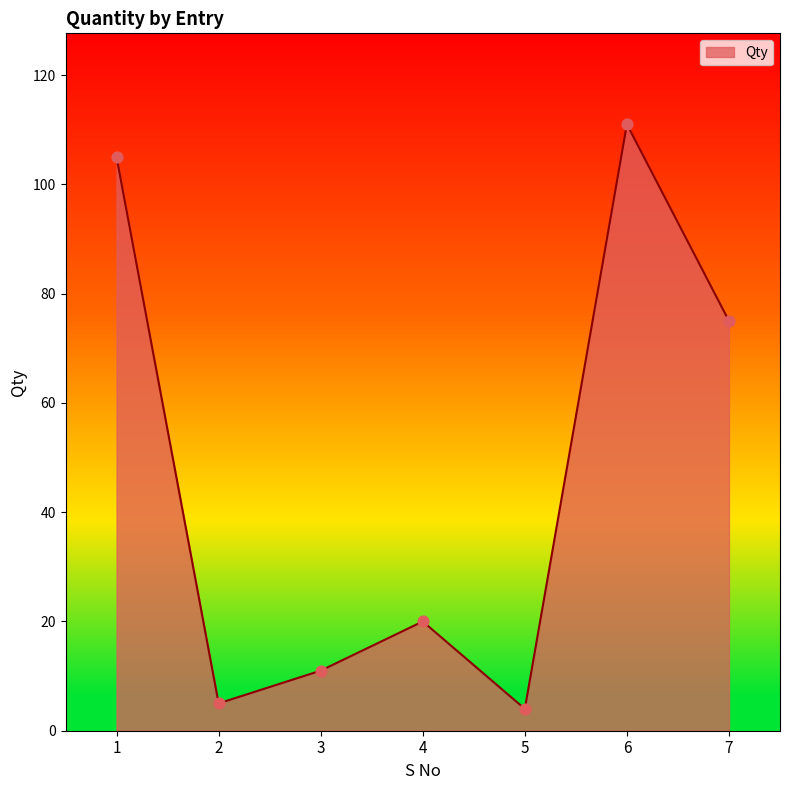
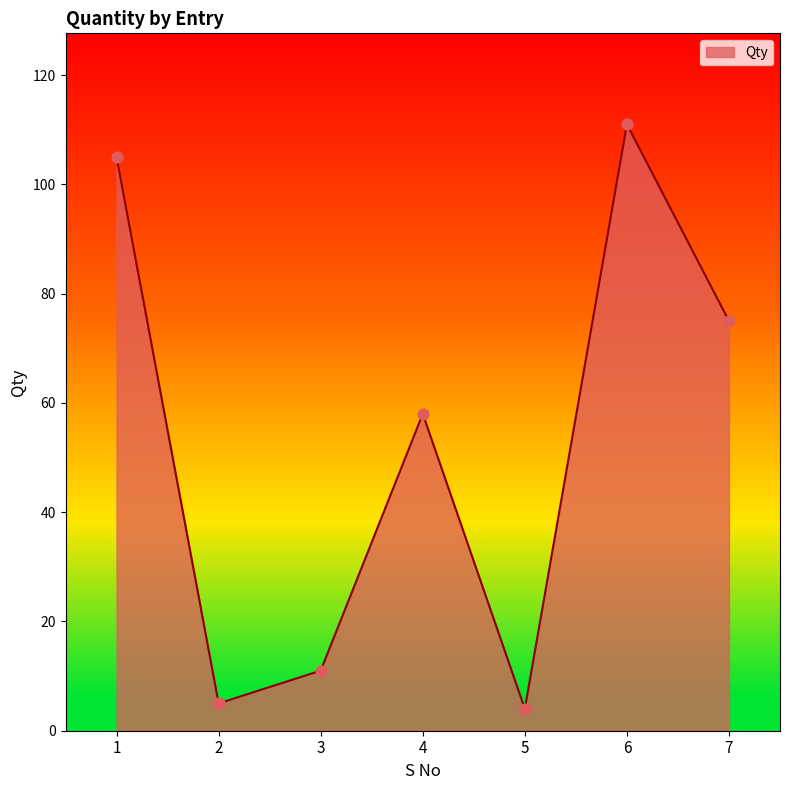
  {
    "1": 105,
    "2": 5,
    "3": 11,
-   "4": 20,
+   "4": 58,
    "5": 4,
    "6": 111,
    "7": 75
  }
